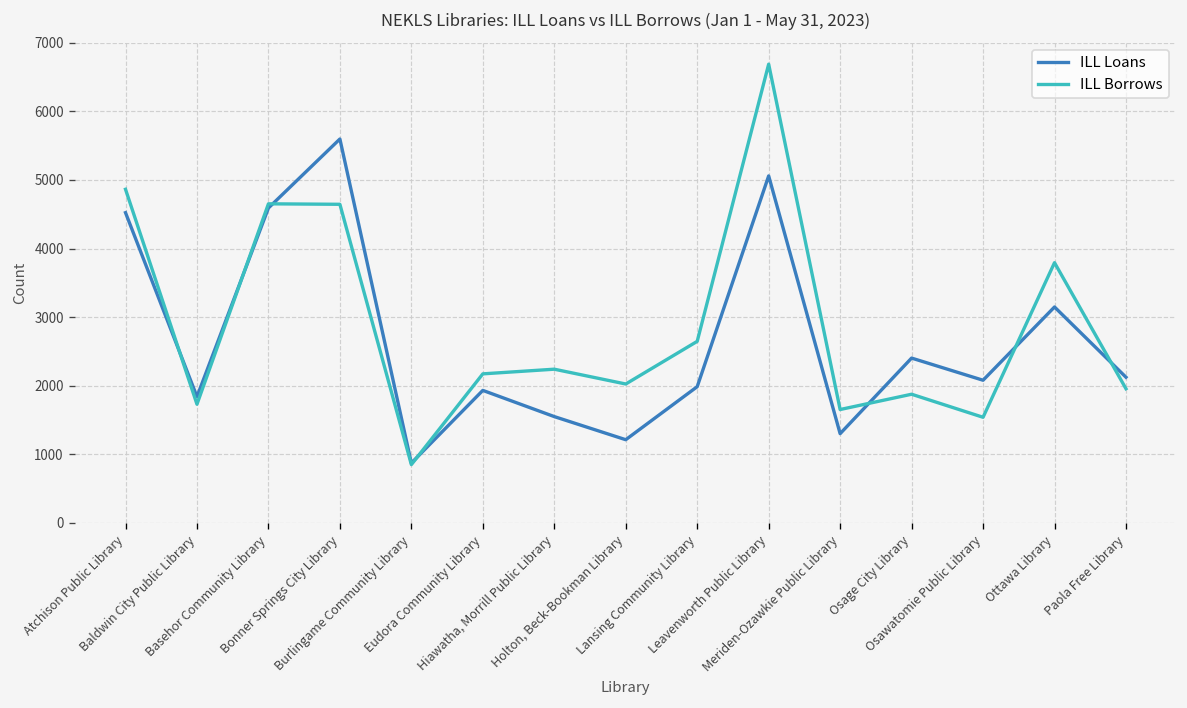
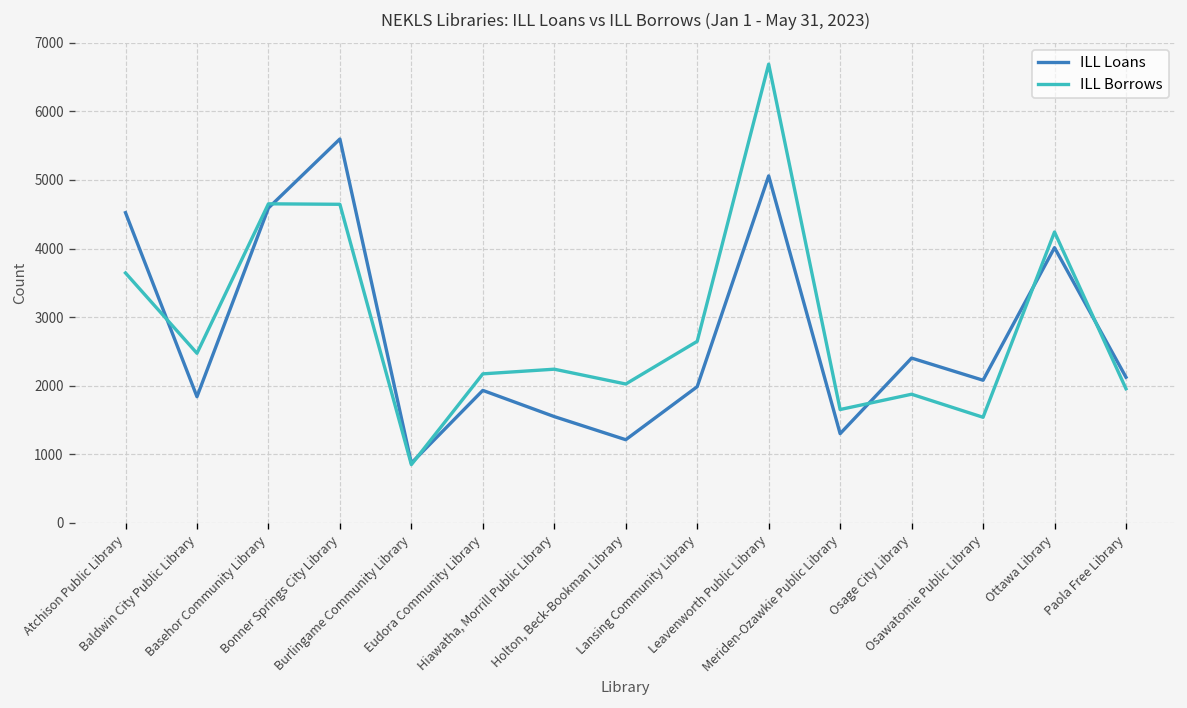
  {
    "ILL Loans": {
      "Atchison Public Library": 4500,
      "Baldwin City Public Library": 1800,
      "Basehor Community Library": 4600,
      "Bonner Springs City Library": 5600,
      "Eudora Community Library": 1900,
      "Hiawatha, Morrill Public Library": 1600,
      "Holton, Beck-Bookman Library": 1200,
      "Lansing Community Library": 2000,
      "Leavenworth Public Library": 5100,
      "Meriden-Ozawkie Public Library": 1300,
      "Osage City Library": 2400,
      "Osawatomie Public Library": 2100,
-     "Ottawa Library": 3100,
+     "Ottawa Library": 4000,
      "Paola Free Library": 2100
    },
    "ILL Borrows": {
-     "Atchison Public Library": 4900,
-     "Baldwin City Public Library": 1700,
+     "Atchison Public Library": 3600,
+     "Baldwin City Public Library": 2500,
      "Basehor Community Library": 4700,
      "Bonner Springs City Library": 4600,
      "Eudora Community Library": 2200,
      "Hiawatha, Morrill Public Library": 2200,
      "Holton, Beck-Bookman Library": 2000,
      "Lansing Community Library": 2600,
      "Leavenworth Public Library": 6700,
      "Meriden-Ozawkie Public Library": 1700,
      "Osage City Library": 1900,
      "Osawatomie Public Library": 1500,
-     "Ottawa Library": 3800,
+     "Ottawa Library": 4200,
      "Paola Free Library": 2000
    }
  }
